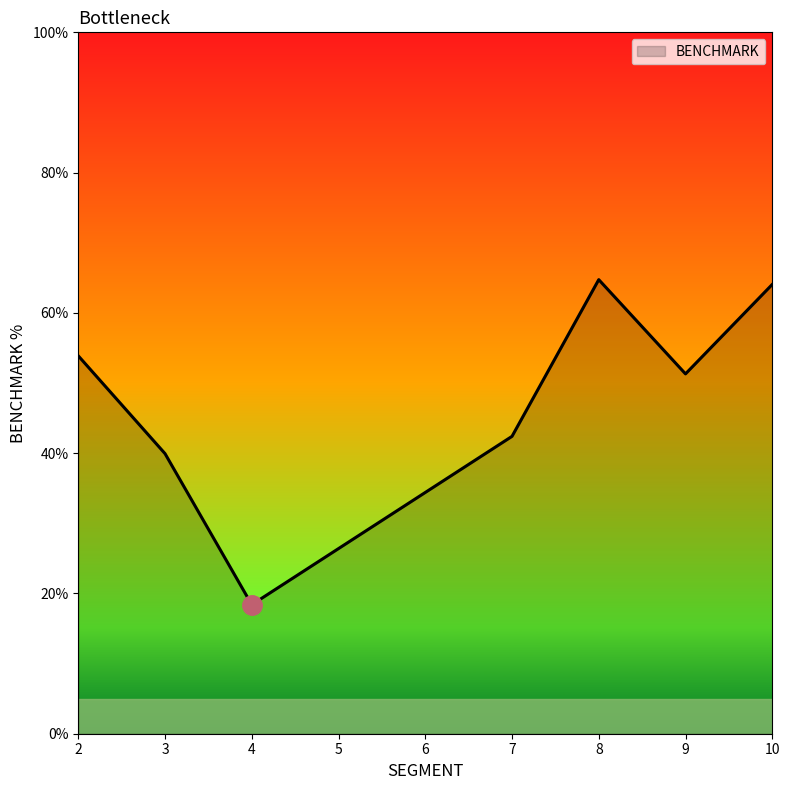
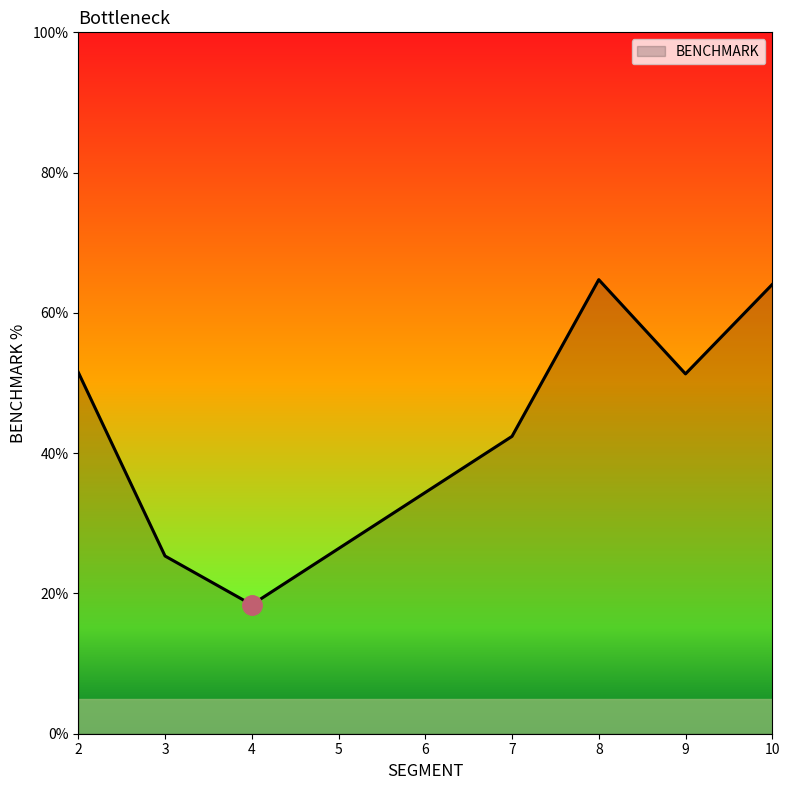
  {
    "BENCHMARK": {
-     "2": "54%",
-     "3": "40%",
+     "2": "52%",
+     "3": "25%",
      "7": "42%",
      "8": "65%",
      "9": "51%",
      "10": "64%"
    }
  }
